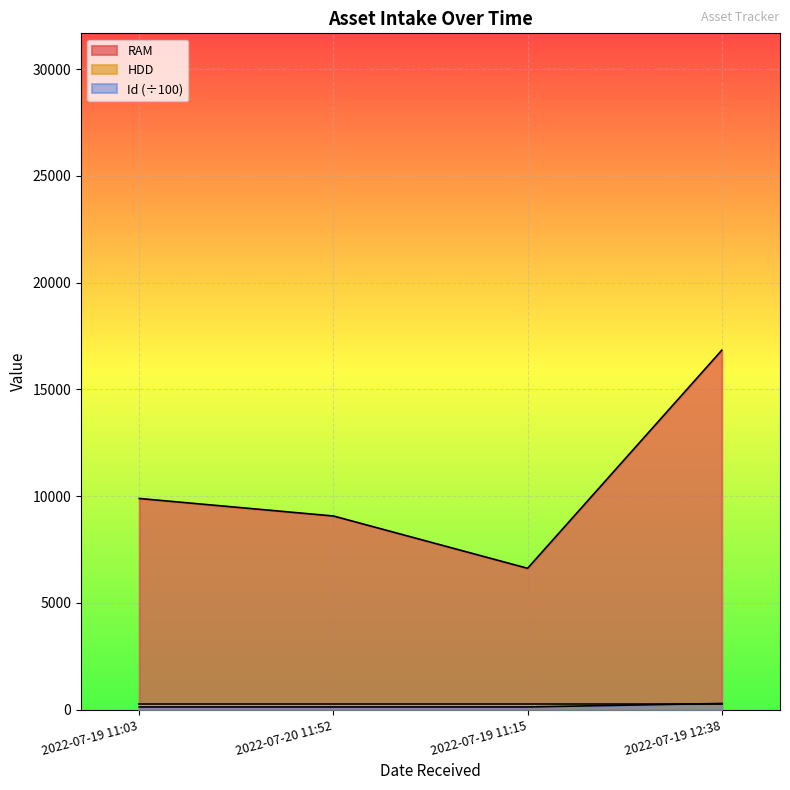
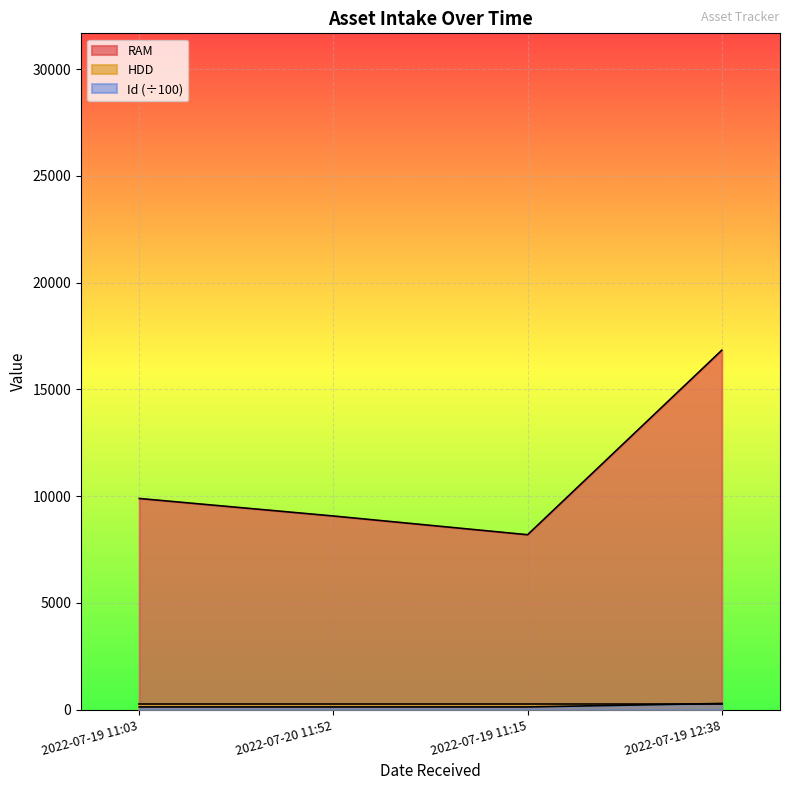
  {
    "RAM": {
      "2022-07-19 11:03": 9900,
      "2022-07-20 11:52": 9100,
-     "2022-07-19 11:15": 6600,
+     "2022-07-19 11:15": 8200,
      "2022-07-19 12:38": 16800
    },
    "HDD": {
      "2022-07-19 11:03": 300,
      "2022-07-20 11:52": 300,
      "2022-07-19 11:15": 300
    },
    "Id (÷100)": {
      "2022-07-19 11:03": 100,
      "2022-07-20 11:52": 100,
      "2022-07-19 11:15": 100
    }
  }
